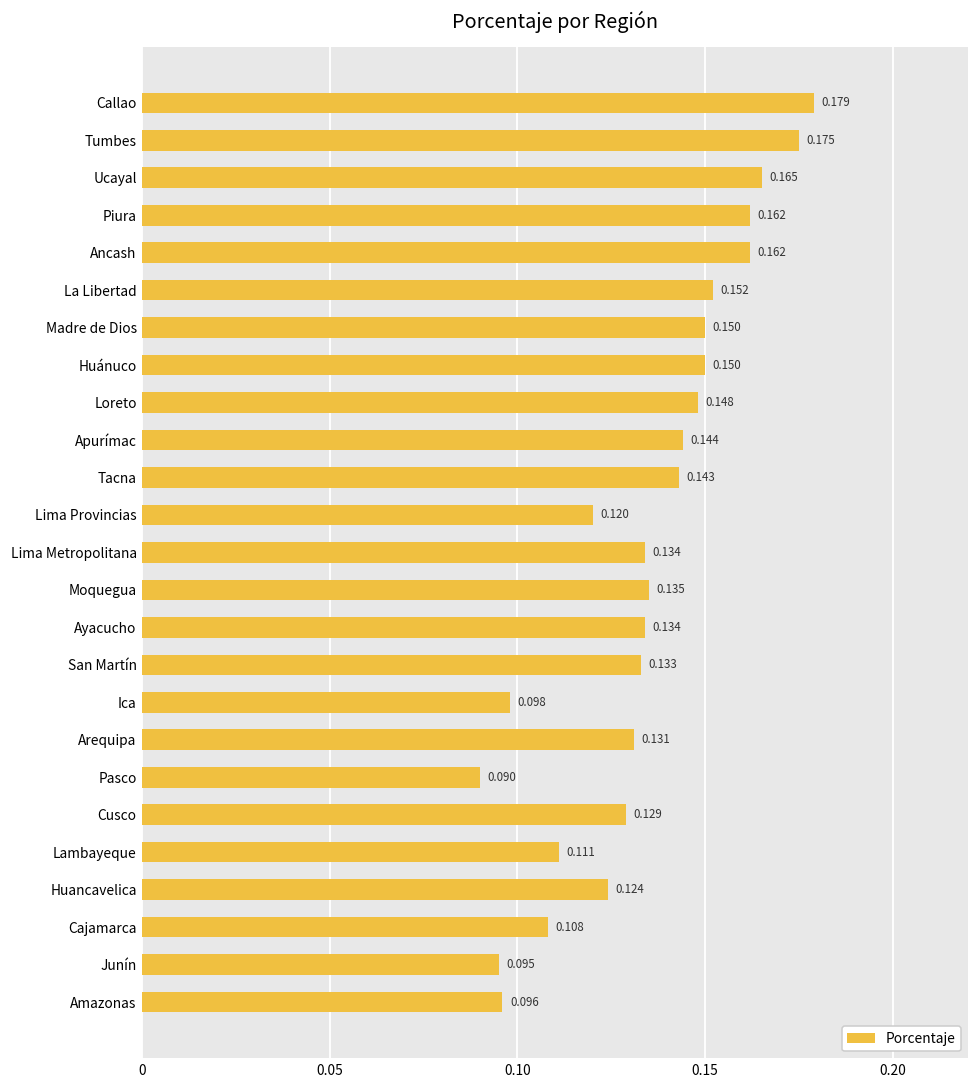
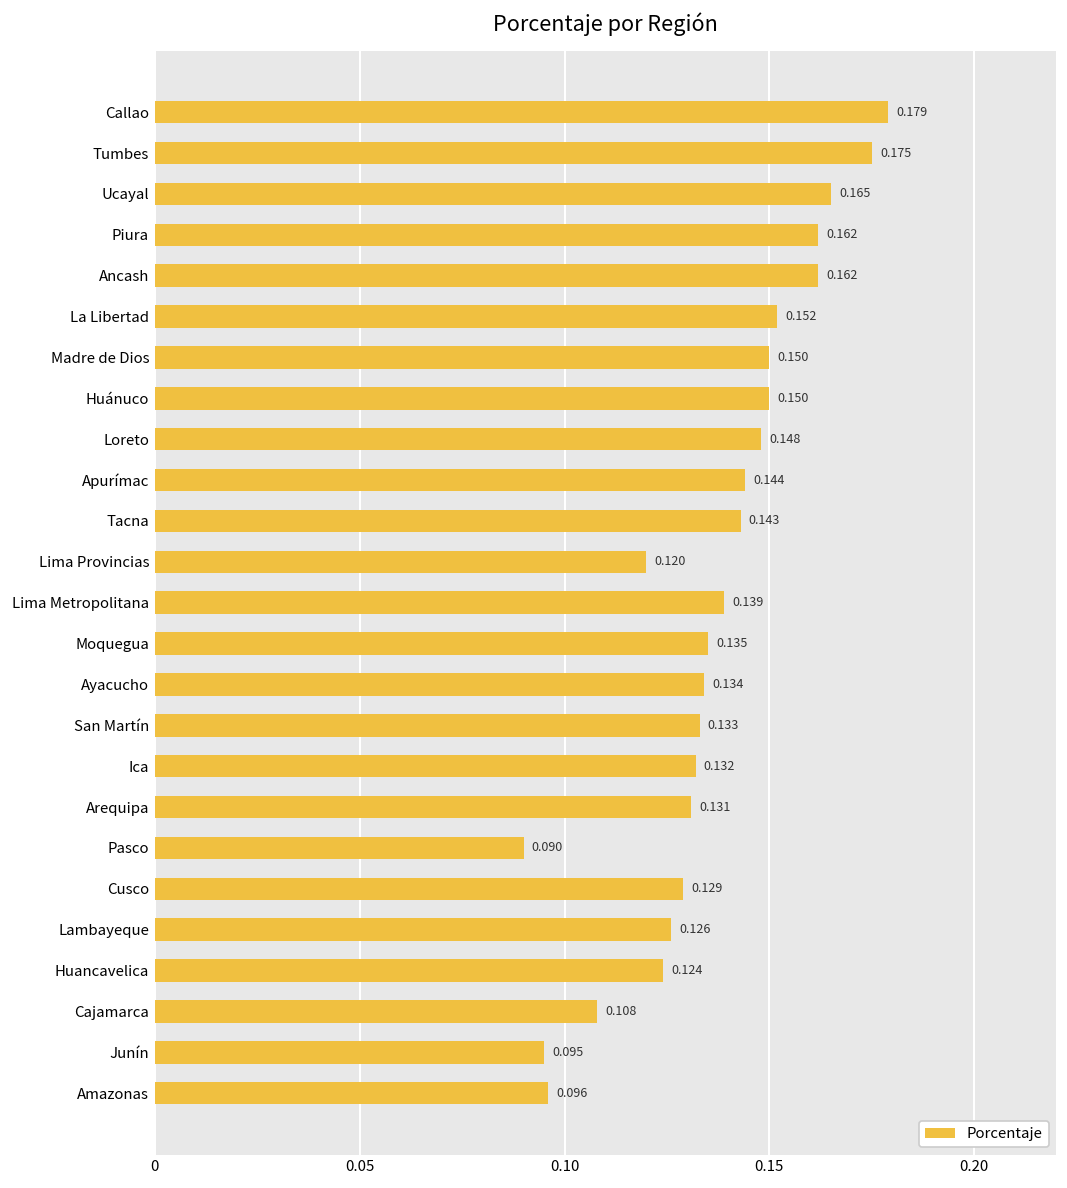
  {
    "Callao": 0.179,
    "Tumbes": 0.175,
    "Ucayal": 0.165,
    "Piura": 0.162,
    "Ancash": 0.162,
    "La Libertad": 0.152,
    "Madre de Dios": 0.150,
    "Huánuco": 0.150,
    "Loreto": 0.148,
    "Apurímac": 0.144,
    "Tacna": 0.143,
    "Lima Provincias": 0.120,
-   "Lima Metropolitana": 0.134,
+   "Lima Metropolitana": 0.139,
    "Moquegua": 0.135,
    "Ayacucho": 0.134,
    "San Martín": 0.133,
-   "Ica": 0.098,
+   "Ica": 0.132,
    "Arequipa": 0.131,
    "Pasco": 0.090,
    "Cusco": 0.129,
-   "Lambayeque": 0.111,
+   "Lambayeque": 0.126,
    "Huancavelica": 0.124,
    "Cajamarca": 0.108,
    "Junín": 0.095,
    "Amazonas": 0.096
  }
